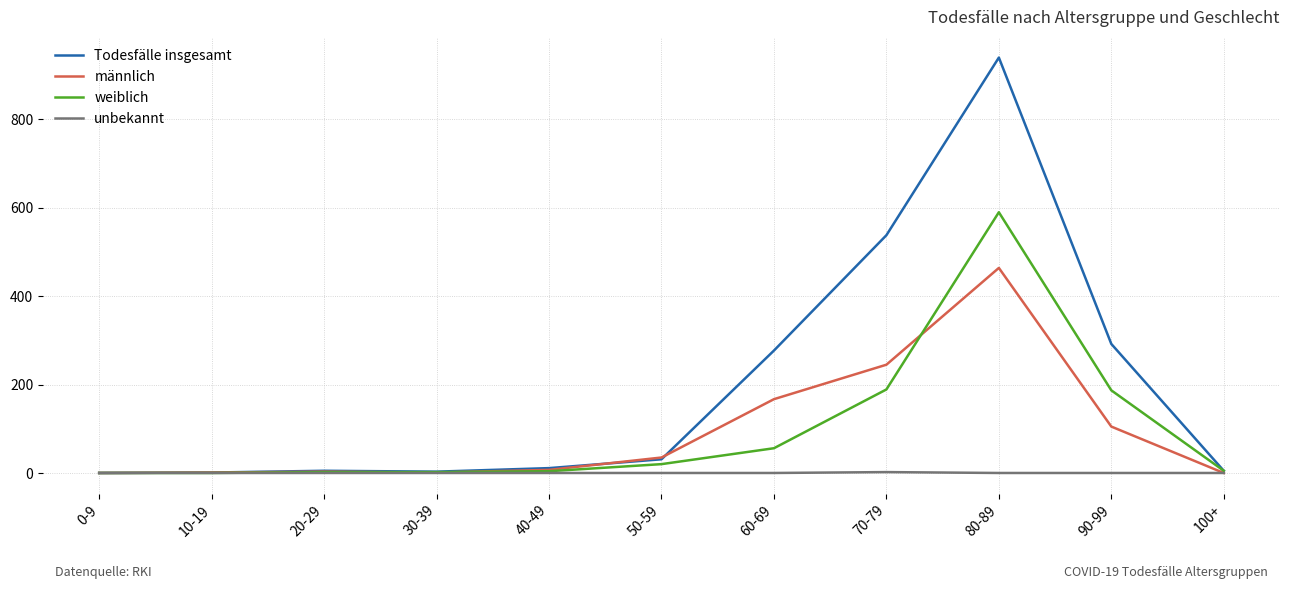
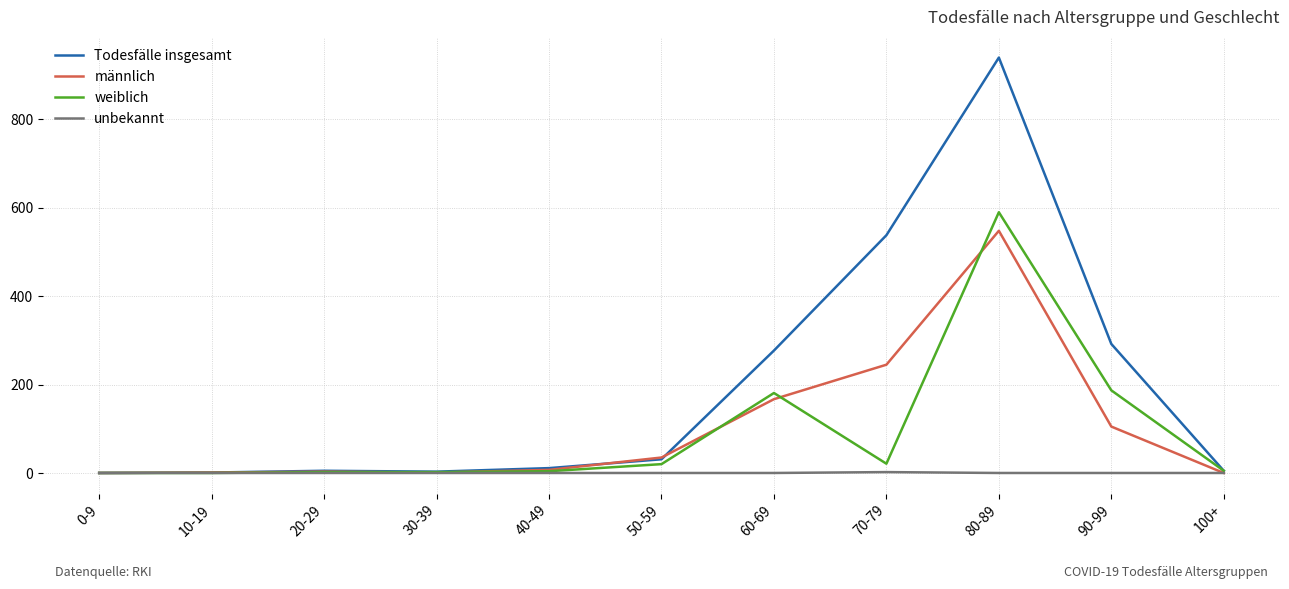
  {
    "Todesfälle insgesamt": {
      "60-69": 280,
      "70-79": 540,
      "80-89": 940,
      "90-99": 290
    },
    "männlich": {
      "60-69": 170,
      "70-79": 250,
-     "80-89": 460,
+     "80-89": 550,
      "90-99": 110
    },
    "weiblich": {
      "50-59": 20,
-     "60-69": 60,
-     "70-79": 190,
+     "60-69": 180,
+     "70-79": 20,
      "80-89": 590,
      "90-99": 190
    },
    "unbekannt": {
      "50-59": 0,
      "60-69": 0,
      "70-79": 0,
      "80-89": 0,
      "90-99": 0
    }
  }
